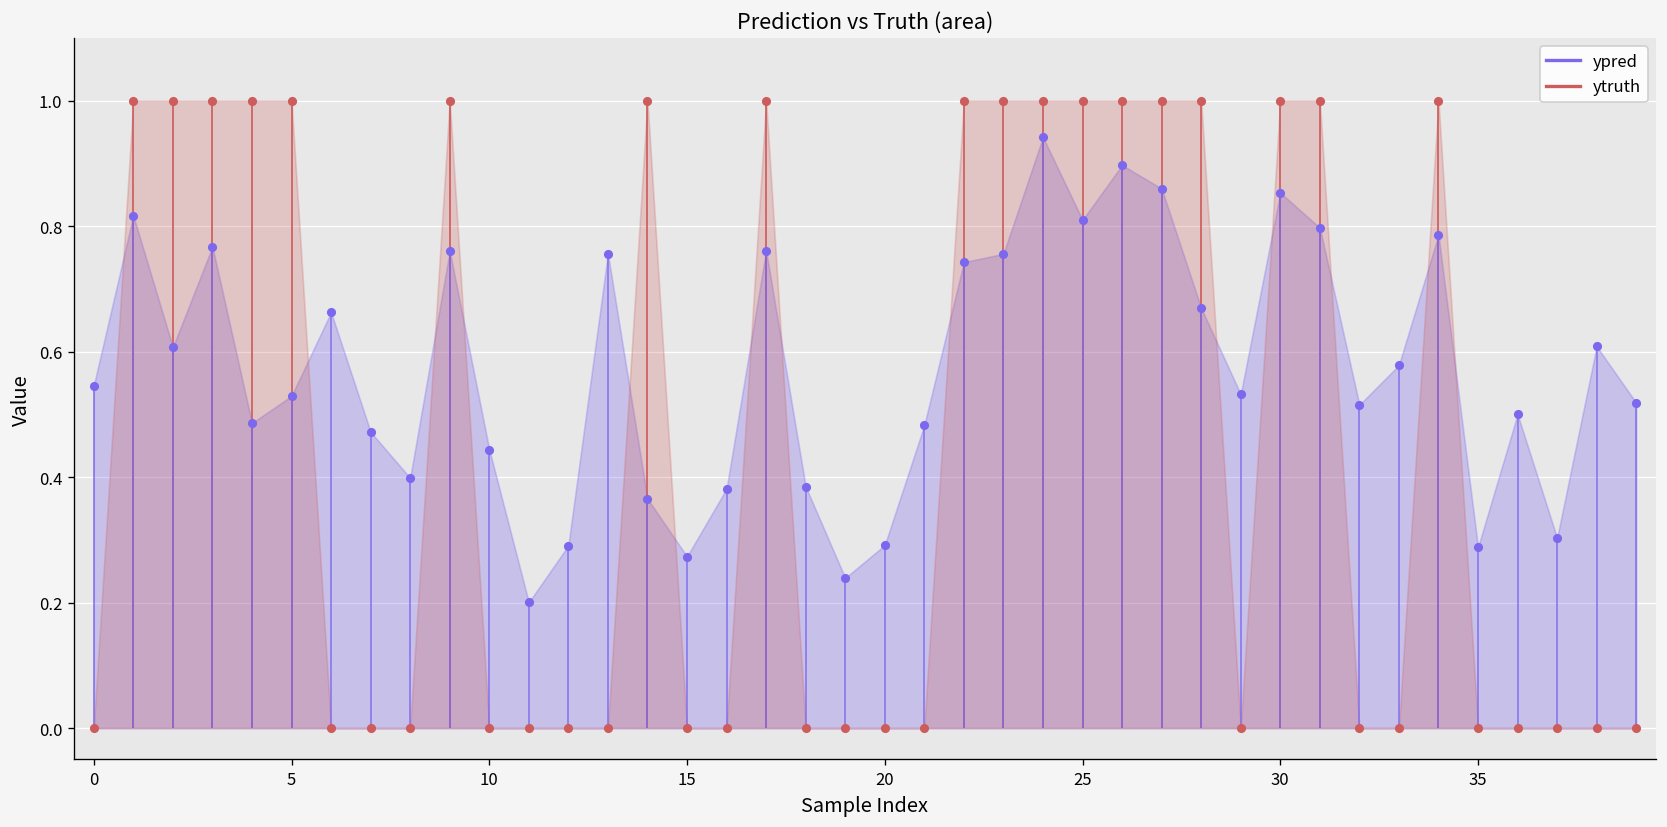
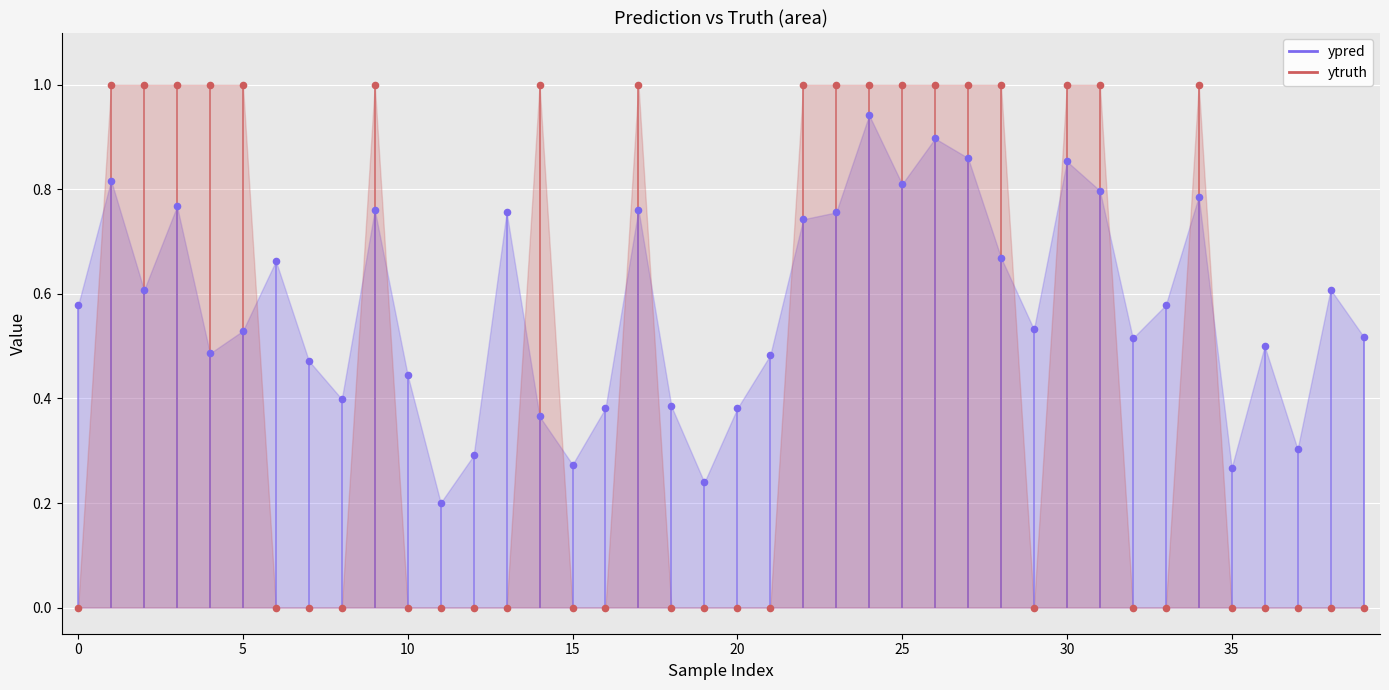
  {
    "ypred": {
-     "0": 0.55,
+     "0": 0.58,
      "5": 0.53,
      "10": 0.44,
      "15": 0.27,
-     "20": 0.29,
+     "20": 0.38,
      "25": 0.81,
      "30": 0.85,
-     "35": 0.29
+     "35": 0.27
    },
    "ytruth": {
      "0": 0.00,
      "5": 1.00,
      "10": 0.00,
      "15": 0.00,
      "20": 0.00,
      "25": 1.00,
      "30": 1.00,
      "35": 0.00
    }
  }
